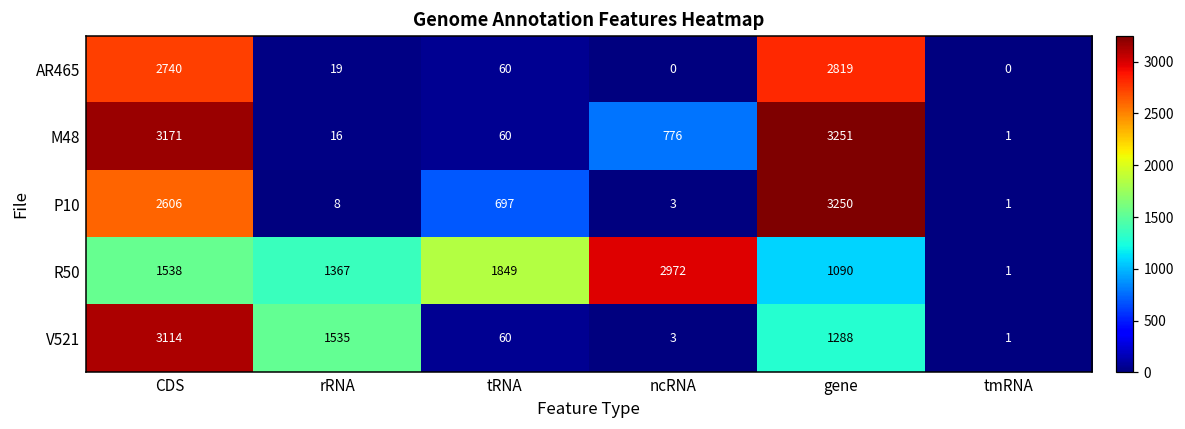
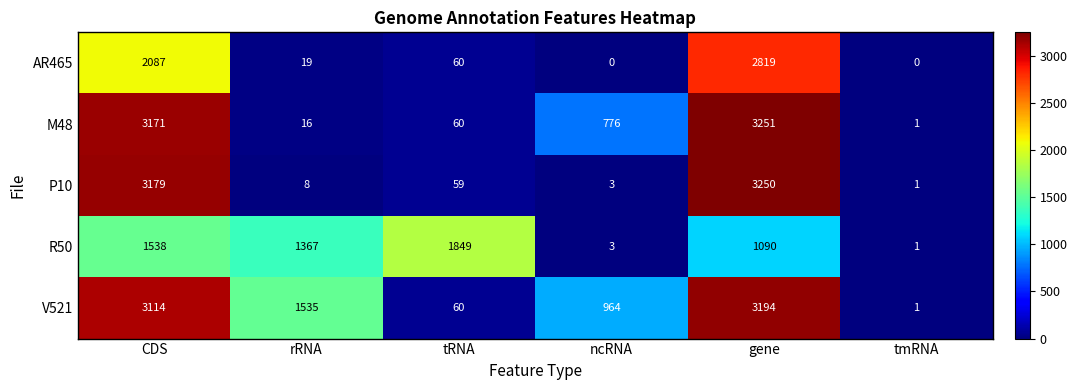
  {
    "AR465": {
-     "CDS": 2740,
+     "CDS": 2087,
      "rRNA": 19,
      "tRNA": 60,
      "ncRNA": 0,
      "gene": 2819,
      "tmRNA": 0
    },
    "M48": {
      "CDS": 3171,
      "rRNA": 16,
      "tRNA": 60,
      "ncRNA": 776,
      "gene": 3251,
      "tmRNA": 1
    },
    "P10": {
-     "CDS": 2606,
+     "CDS": 3179,
      "rRNA": 8,
-     "tRNA": 697,
+     "tRNA": 59,
      "ncRNA": 3,
      "gene": 3250,
      "tmRNA": 1
    },
    "R50": {
      "CDS": 1538,
      "rRNA": 1367,
      "tRNA": 1849,
-     "ncRNA": 2972,
+     "ncRNA": 3,
      "gene": 1090,
      "tmRNA": 1
    },
    "V521": {
      "CDS": 3114,
      "rRNA": 1535,
      "tRNA": 60,
-     "ncRNA": 3,
-     "gene": 1288,
+     "ncRNA": 964,
+     "gene": 3194,
      "tmRNA": 1
    }
  }
